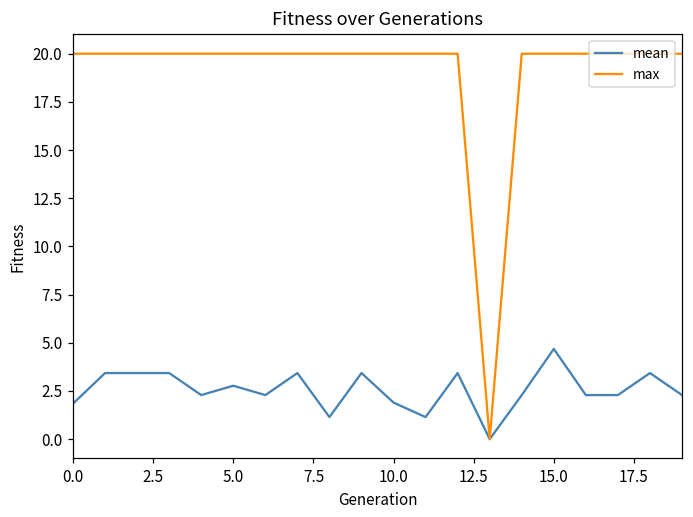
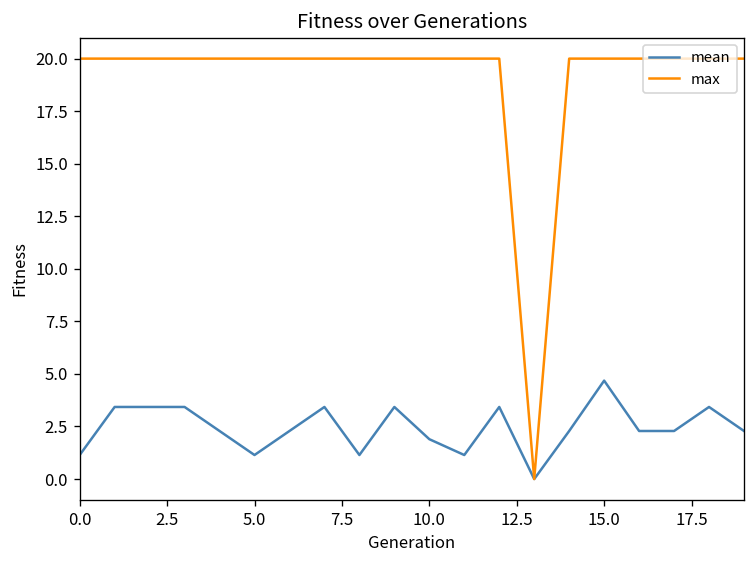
  {
    "mean": {
-     "0.0": 1.8,
-     "5.0": 2.8,
+     "0.0": 1.1,
+     "5.0": 1.1,
      "10.0": 1.9,
      "15.0": 4.7
    },
    "max": {
      "0.0": 20.0,
      "5.0": 20.0,
      "10.0": 20.0,
      "15.0": 20.0
    }
  }
